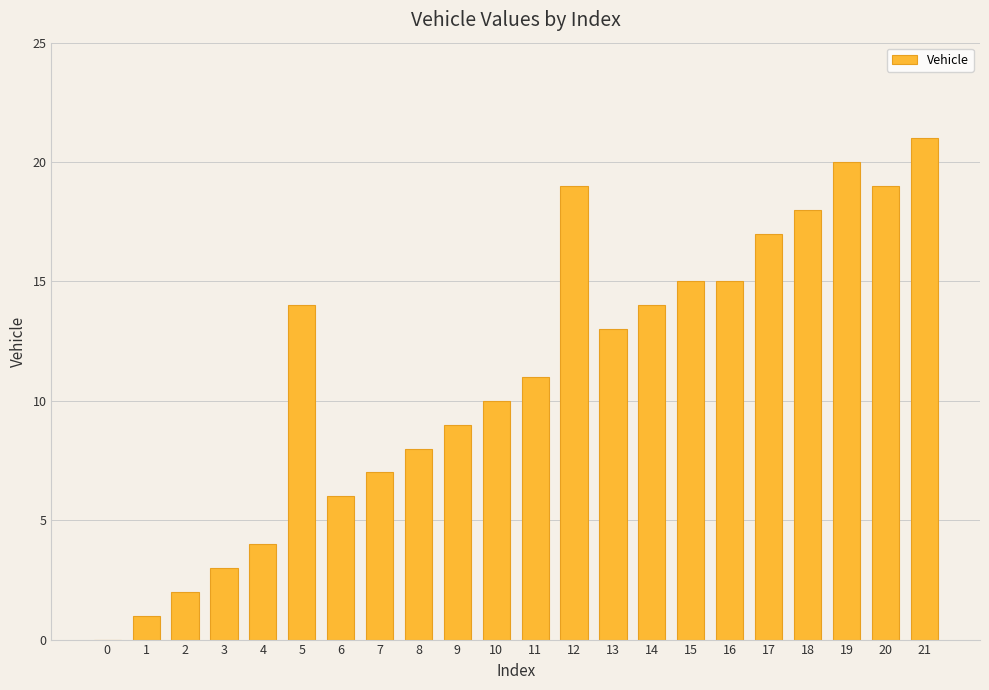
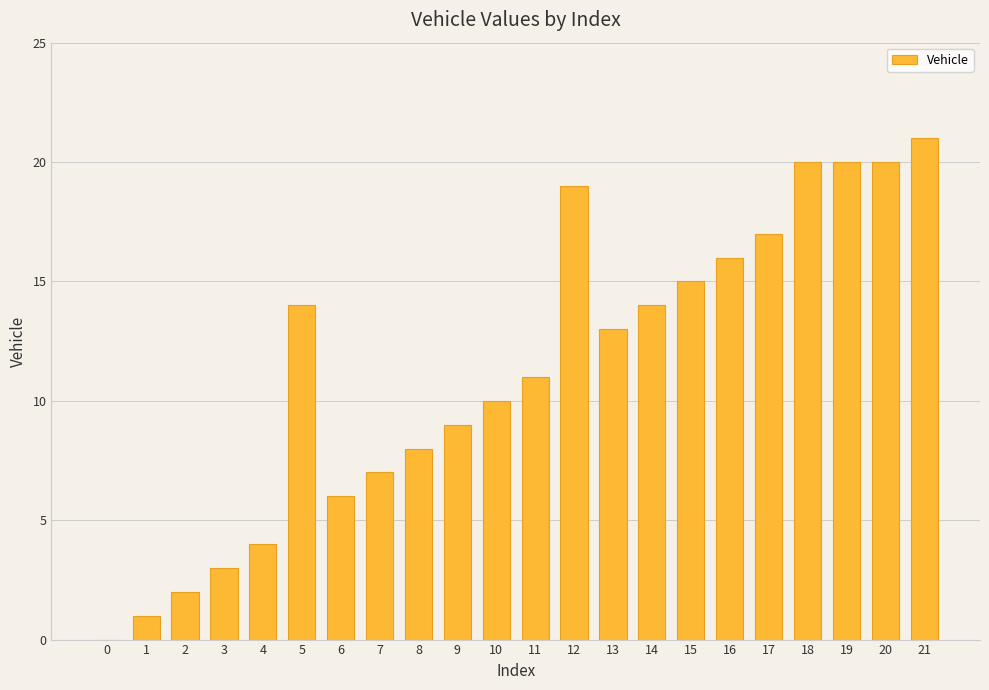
  {
    "0": 0,
    "1": 1,
    "2": 2,
    "3": 3,
    "4": 4,
    "5": 14,
    "6": 6,
    "7": 7,
    "8": 8,
    "9": 9,
    "10": 10,
    "11": 11,
    "12": 19,
    "13": 13,
    "14": 14,
    "15": 15,
-   "16": 15,
+   "16": 16,
    "17": 17,
-   "18": 18,
+   "18": 20,
    "19": 20,
-   "20": 19,
+   "20": 20,
    "21": 21
  }
